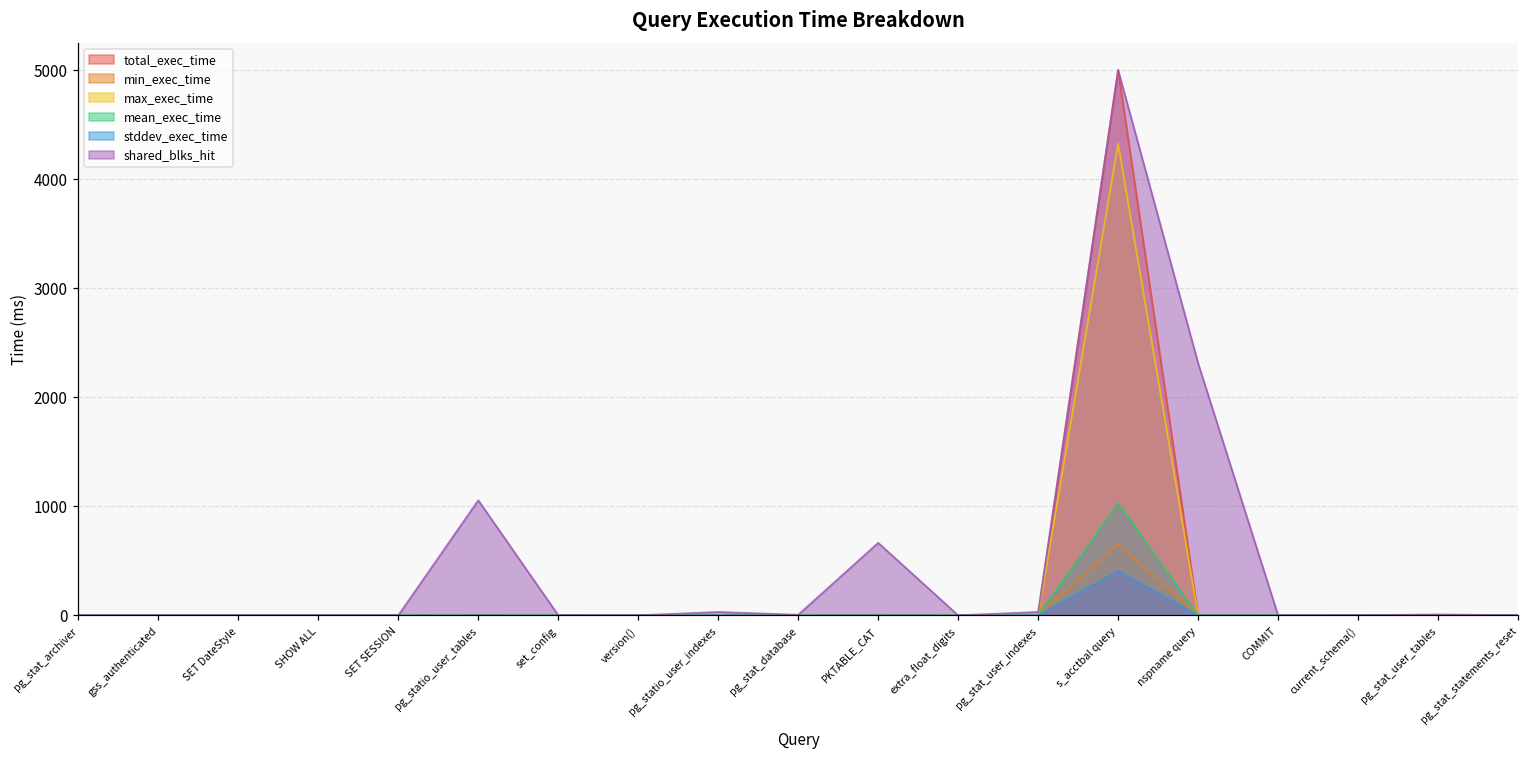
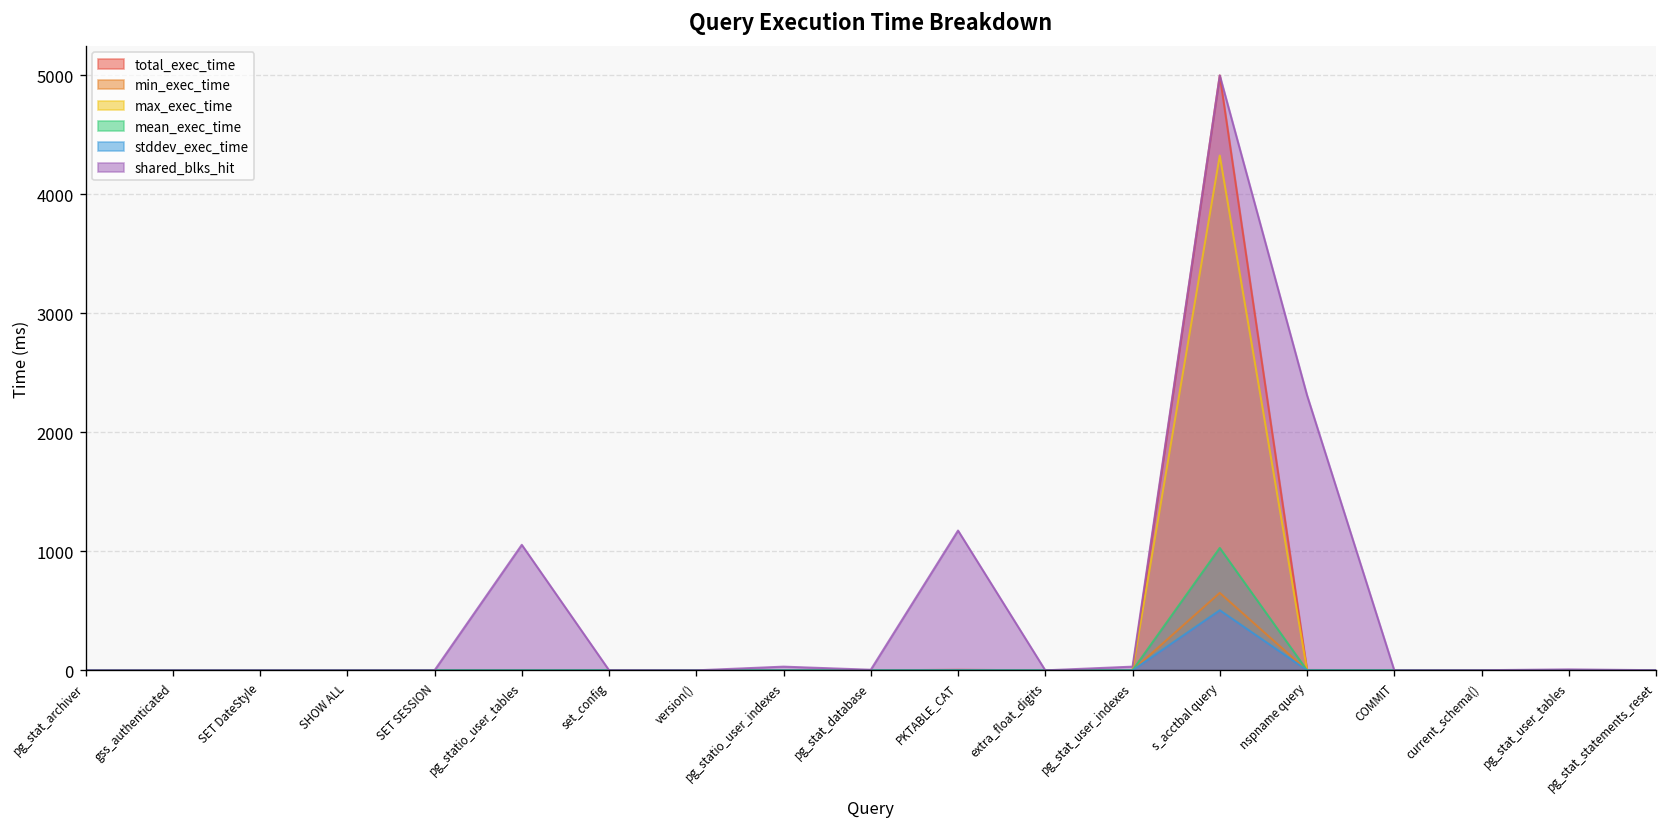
  {
    "mean_exec_time": {
      "s_acctbal query": 1000
    },
    "stddev_exec_time": {
-     "s_acctbal query": 400
+     "s_acctbal query": 500
    },
    "shared_blks_hit": {
      "pg_statio_user_tables": 1100,
      "pg_statio_user_indexes": 0,
-     "PKTABLE_CAT": 700,
+     "PKTABLE_CAT": 1200,
      "pg_stat_user_indexes": 0,
      "nspname query": 2300
    }
  }
